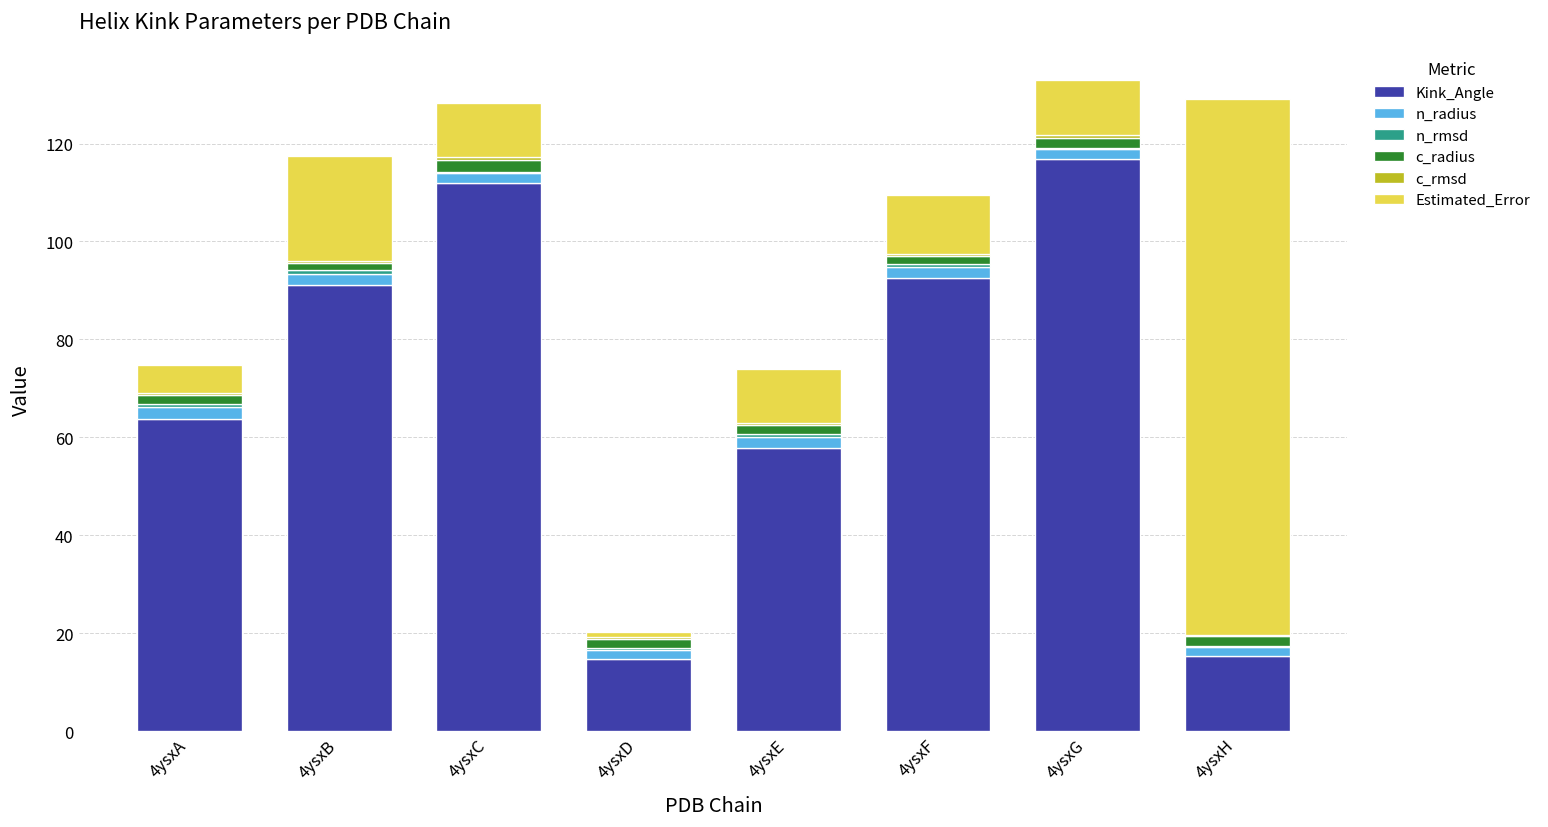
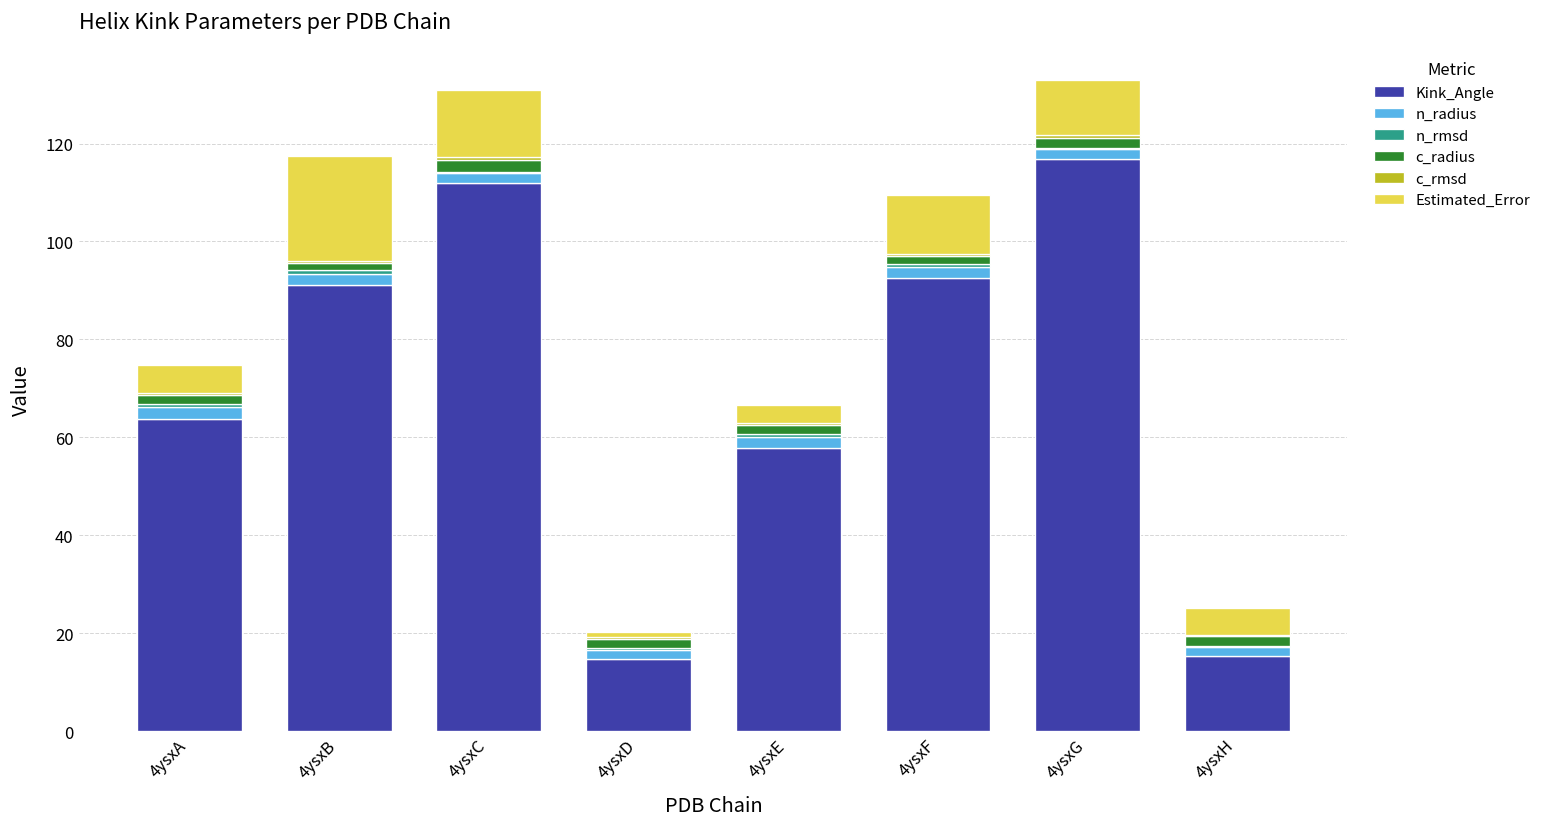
  {
    "Kink_Angle": {
      "4ysxA": 64,
      "4ysxB": 91,
      "4ysxC": 112,
      "4ysxD": 15,
      "4ysxE": 58,
      "4ysxF": 93,
      "4ysxG": 117,
      "4ysxH": 15
    },
    "n_radius": {
      "4ysxA": 2,
      "4ysxB": 2,
      "4ysxC": 2,
      "4ysxD": 2,
      "4ysxE": 2,
      "4ysxF": 2,
      "4ysxG": 2,
      "4ysxH": 2
    },
    "n_rmsd": {
      "4ysxB": 1,
      "4ysxF": 1
    },
    "c_radius": {
      "4ysxA": 2,
      "4ysxB": 2,
      "4ysxC": 2,
      "4ysxD": 2,
      "4ysxE": 2,
      "4ysxF": 2,
      "4ysxG": 2,
      "4ysxH": 2
    },
    "c_rmsd": {
      "4ysxC": 1,
      "4ysxG": 1
    },
    "Estimated_Error": {
      "4ysxA": 6,
      "4ysxB": 21,
-     "4ysxC": 11,
+     "4ysxC": 14,
      "4ysxD": 1,
-     "4ysxE": 11,
+     "4ysxE": 4,
      "4ysxF": 12,
      "4ysxG": 11,
-     "4ysxH": 109
+     "4ysxH": 6
    }
  }
